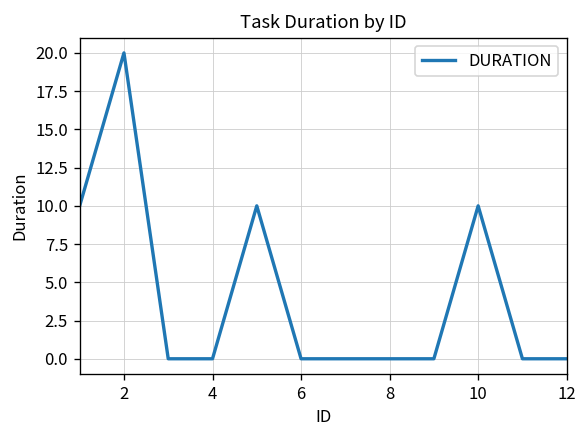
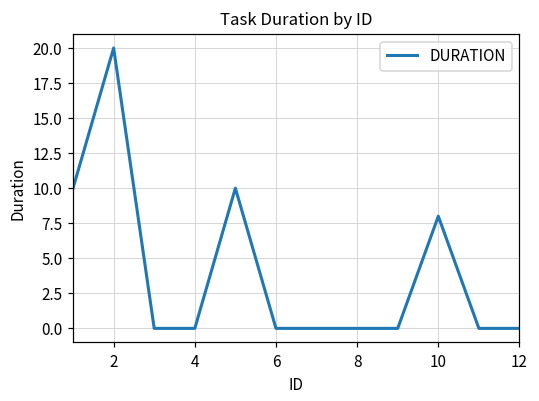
  {
    "2": 20,
    "4": 0,
    "6": 0,
    "8": 0,
-   "10": 10,
+   "10": 8,
    "12": 0
  }
